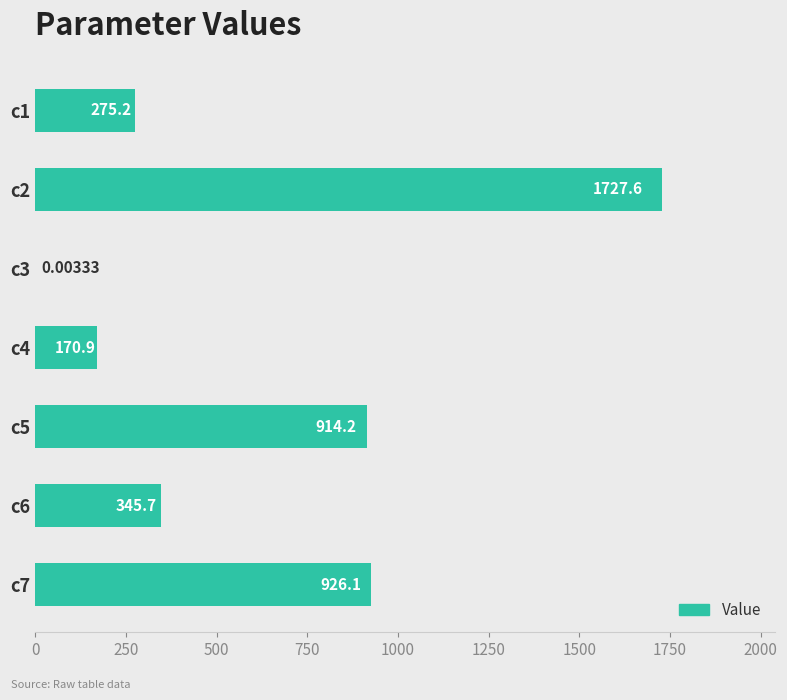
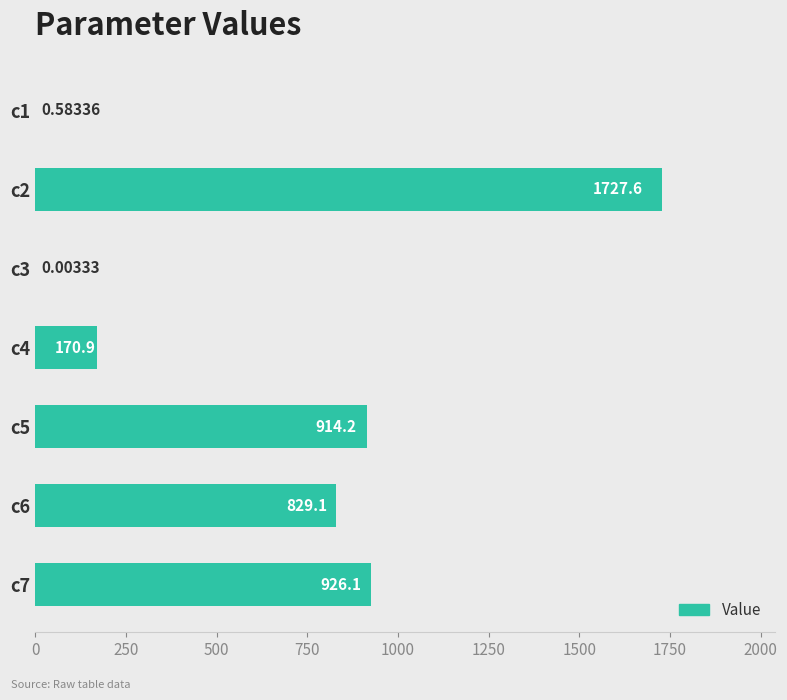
  {
-   "c1": 275.2,
+   "c1": 0.58336,
    "c2": 1727.6,
    "c3": 0.00333,
    "c4": 170.9,
    "c5": 914.2,
-   "c6": 345.7,
+   "c6": 829.1,
    "c7": 926.1
  }
